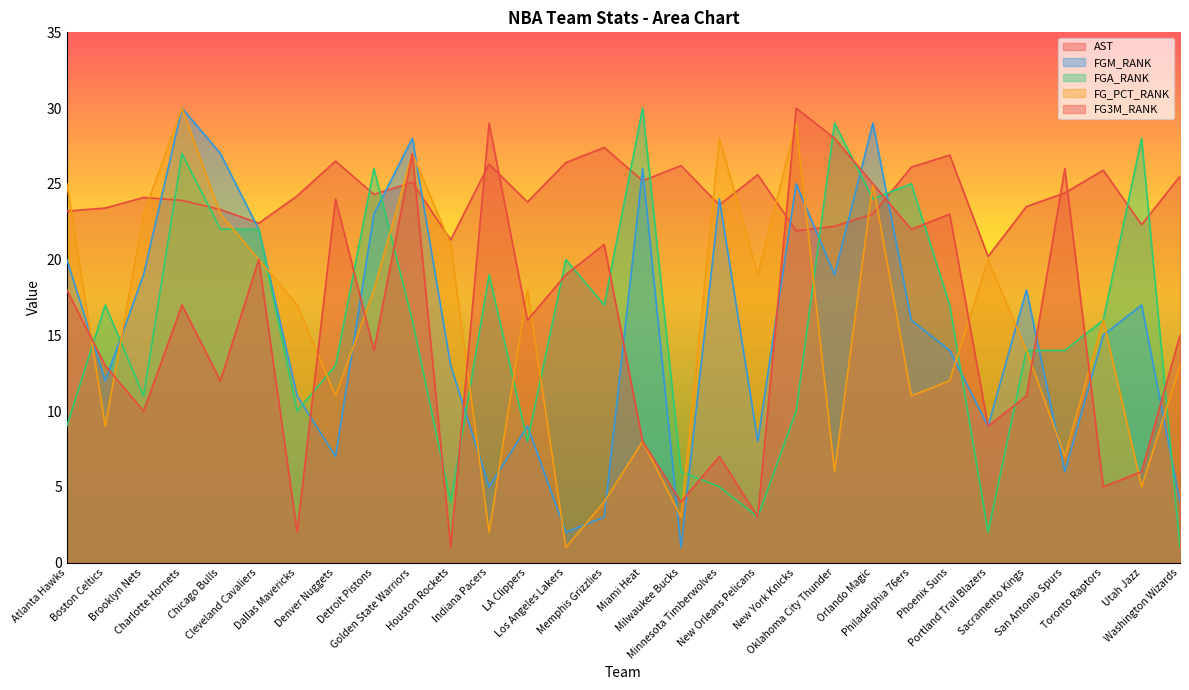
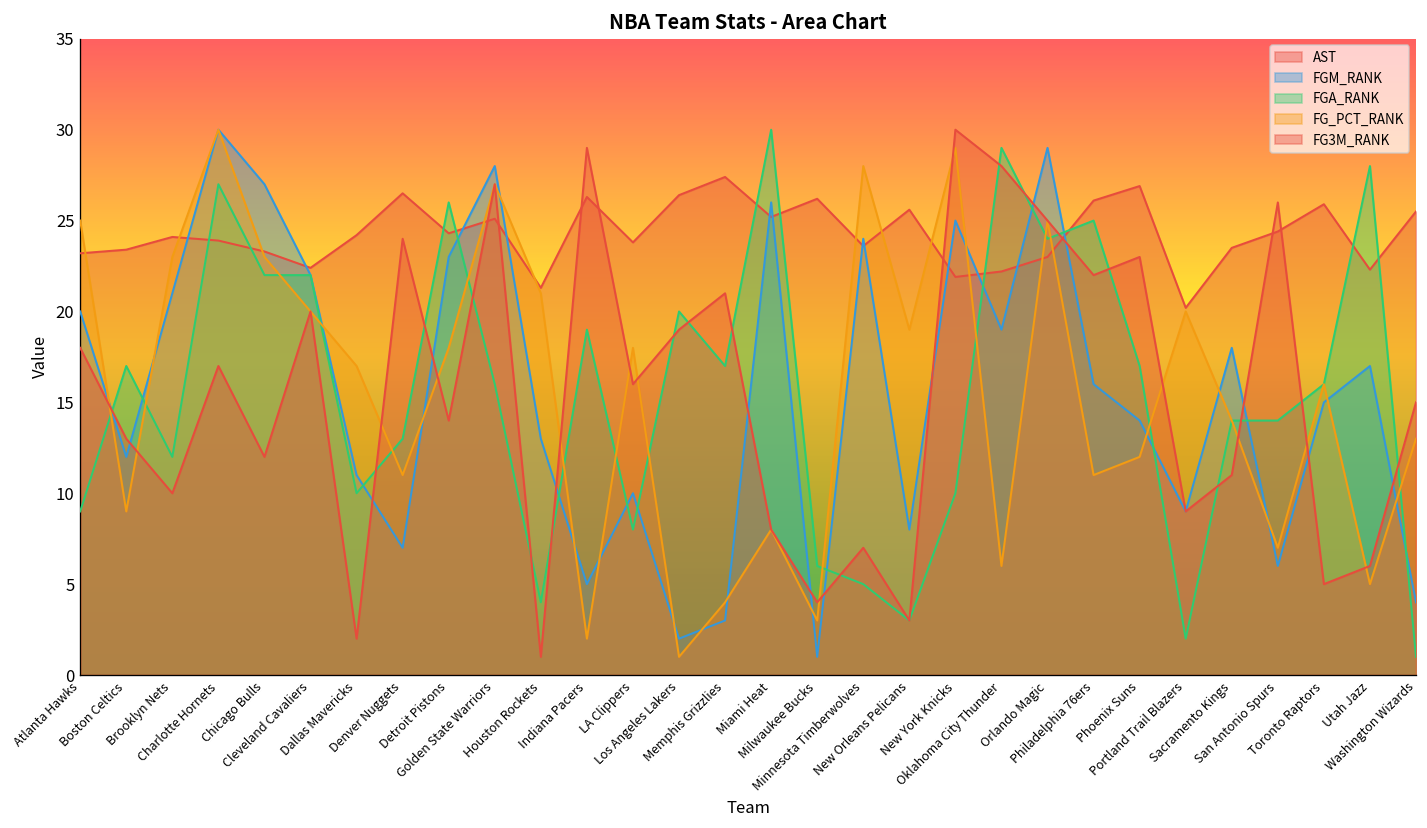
  {
    "FGM_RANK": {
      "Atlanta Hawks": 20,
      "Boston Celtics": 12,
-     "Brooklyn Nets": 19,
+     "Brooklyn Nets": 21,
      "Chicago Bulls": 27,
      "Dallas Mavericks": 11,
      "Denver Nuggets": 7,
      "Detroit Pistons": 23,
      "Golden State Warriors": 28,
      "Houston Rockets": 13,
      "Indiana Pacers": 5,
-     "LA Clippers": 9,
+     "LA Clippers": 10,
      "Los Angeles Lakers": 2,
      "Memphis Grizzlies": 3,
      "Miami Heat": 26,
      "Milwaukee Bucks": 1,
      "Minnesota Timberwolves": 24,
      "New Orleans Pelicans": 8,
      "New York Knicks": 25,
      "Oklahoma City Thunder": 19,
      "Orlando Magic": 29,
      "Philadelphia 76ers": 16,
      "Phoenix Suns": 14,
      "Sacramento Kings": 18,
      "San Antonio Spurs": 6,
      "Toronto Raptors": 15,
      "Utah Jazz": 17,
      "Washington Wizards": 4
    },
    "FGA_RANK": {
      "Atlanta Hawks": 9,
      "Boston Celtics": 17,
-     "Brooklyn Nets": 11,
+     "Brooklyn Nets": 12,
      "Charlotte Hornets": 27,
      "Chicago Bulls": 22,
      "Dallas Mavericks": 10,
      "Denver Nuggets": 13,
      "Detroit Pistons": 26,
      "Golden State Warriors": 16,
      "Houston Rockets": 4,
      "Indiana Pacers": 19,
      "LA Clippers": 8,
      "Los Angeles Lakers": 20,
      "Memphis Grizzlies": 17,
      "Miami Heat": 30,
      "Milwaukee Bucks": 6,
      "Minnesota Timberwolves": 5,
      "New York Knicks": 10,
      "Oklahoma City Thunder": 29,
      "Orlando Magic": 24,
      "Philadelphia 76ers": 25,
      "Phoenix Suns": 17,
      "Portland Trail Blazers": 2,
      "San Antonio Spurs": 14,
      "Utah Jazz": 28,
      "Washington Wizards": 1
    }
  }
